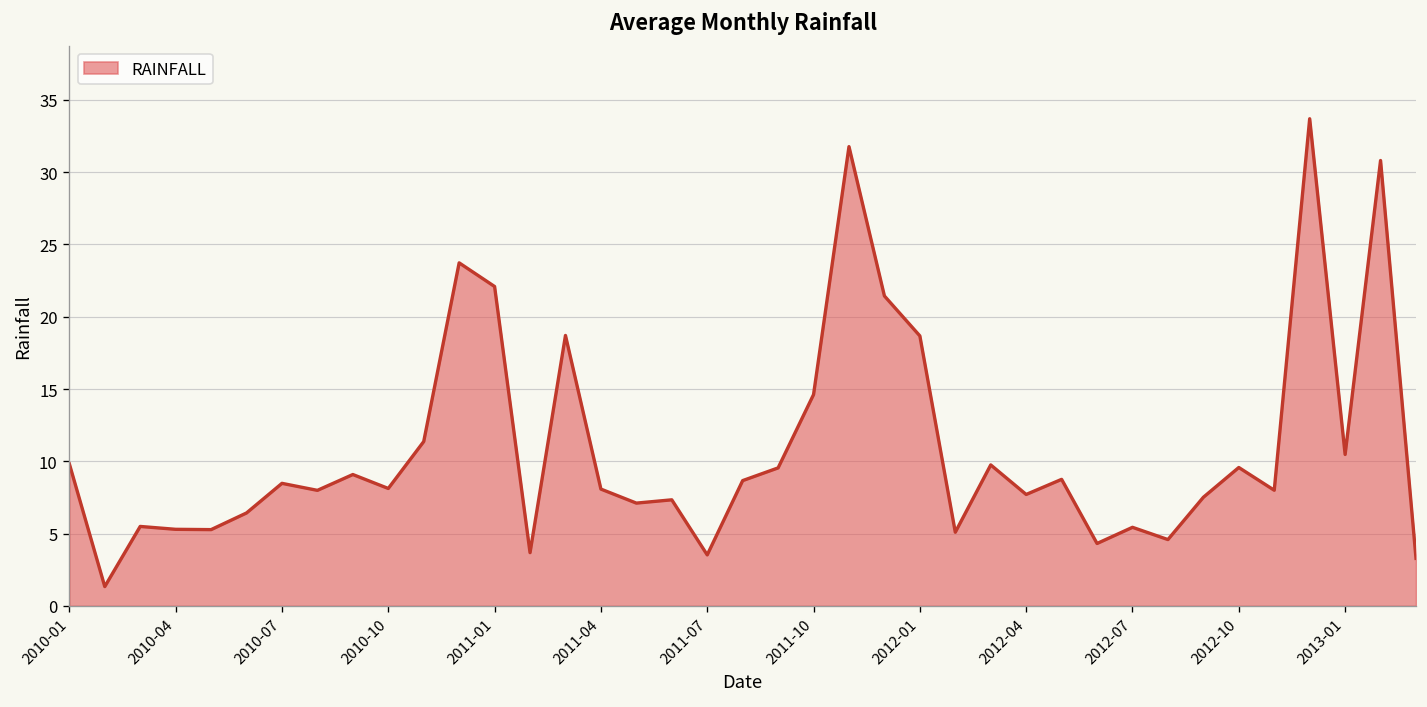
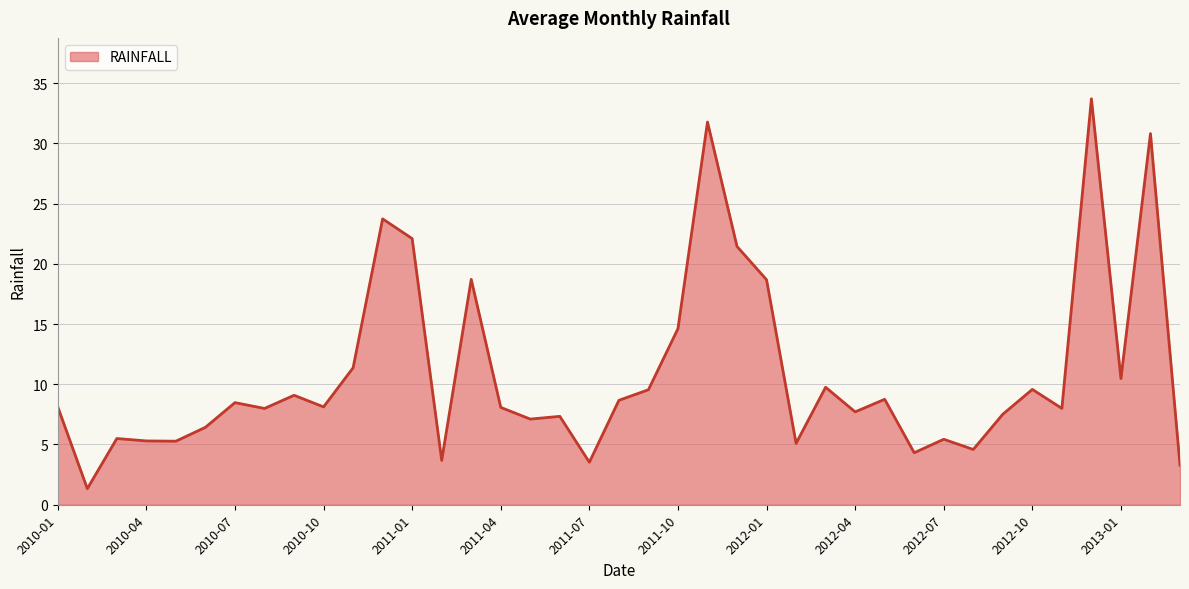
  {
-   "2010-01": 9.8,
+   "2010-01": 8.1,
    "2010-04": 5.3,
    "2010-07": 8.5,
    "2010-10": 8.1,
    "2011-01": 22.1,
    "2011-04": 8.1,
    "2011-07": 3.5,
    "2011-10": 14.6,
    "2012-01": 18.7,
    "2012-04": 7.7,
    "2012-07": 5.4,
    "2012-10": 9.6,
    "2013-01": 10.5
  }
